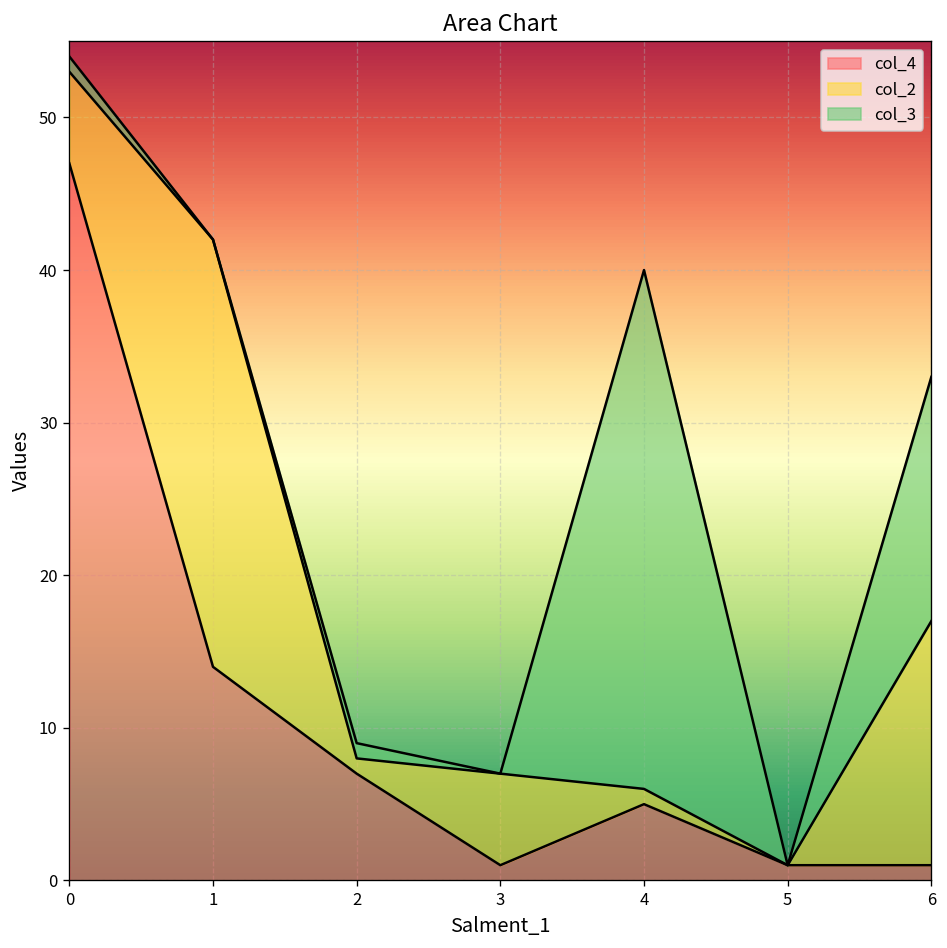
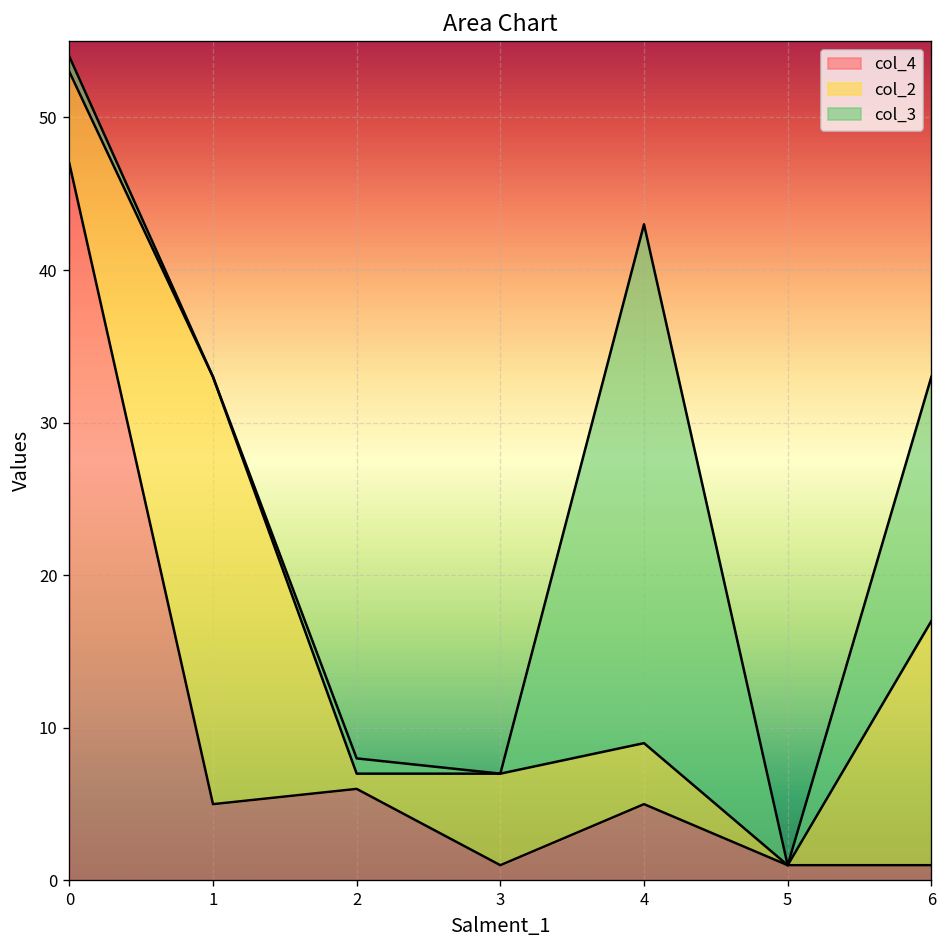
  {
    "col_4": {
      "0": 47,
-     "1": 14,
-     "2": 7,
+     "1": 5,
+     "2": 6,
      "3": 1,
      "4": 5,
      "6": 1
    },
    "col_2": {
      "0": 6,
      "2": 1,
-     "4": 1,
+     "4": 4,
      "6": 16
    },
    "col_3": {
      "0": 1,
      "2": 1,
      "4": 34,
      "6": 16
    }
  }
